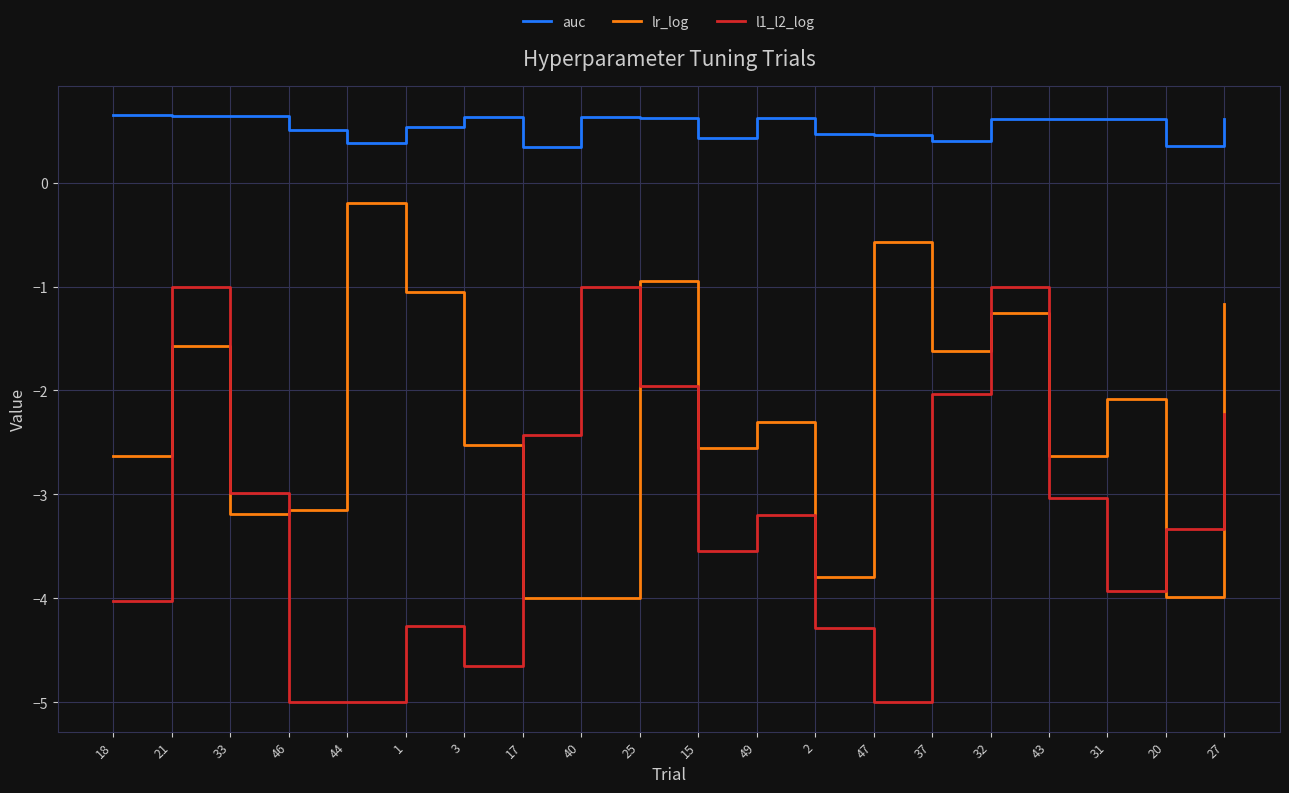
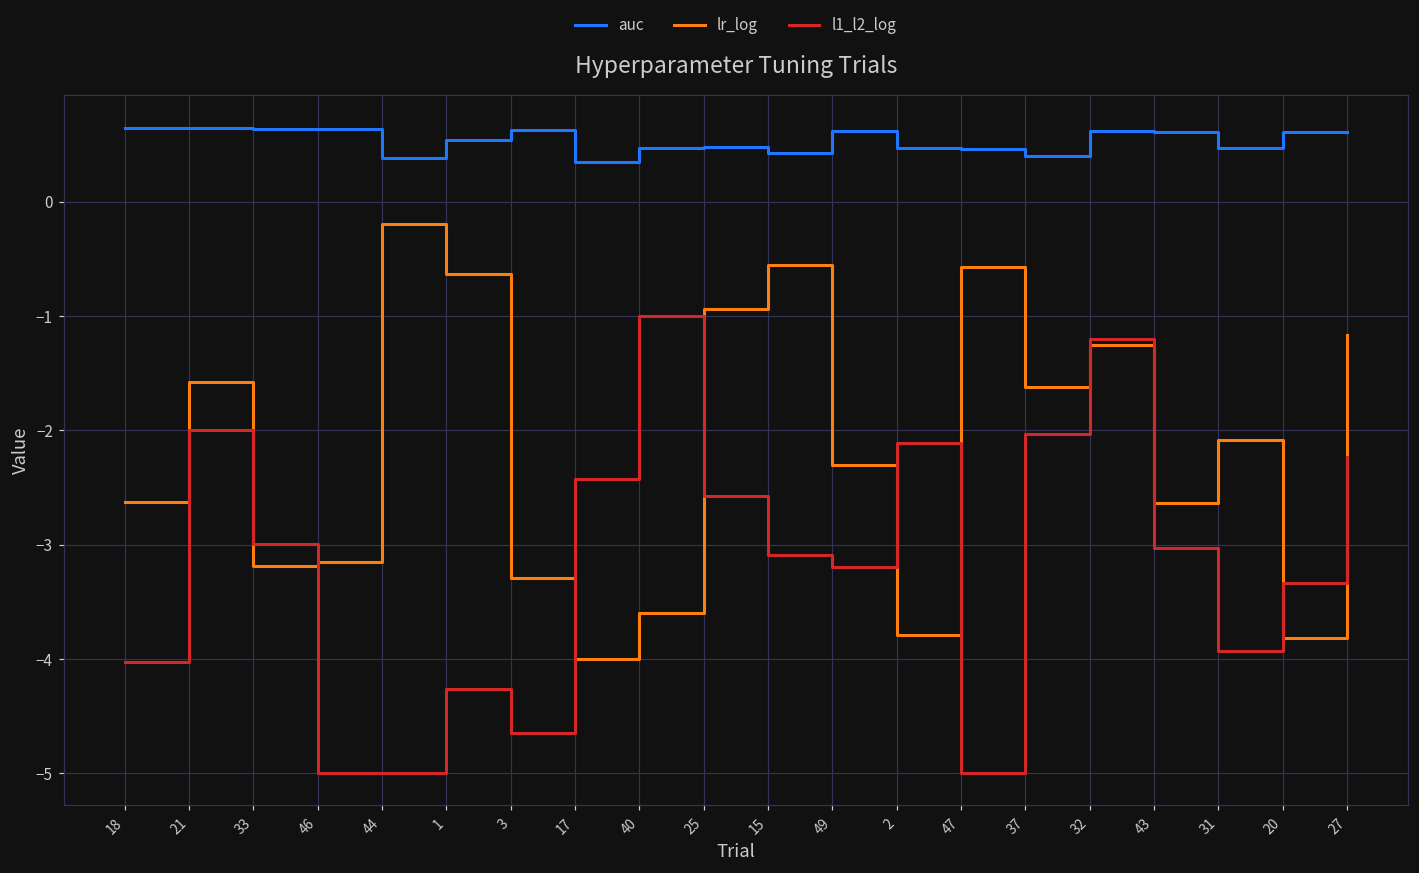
  {
    "auc": {
      "18": 0.65,
      "21": 0.64,
      "33": 0.64,
-     "46": 0.51,
+     "46": 0.63,
      "44": 0.38,
      "1": 0.54,
      "3": 0.63,
      "17": 0.34,
-     "40": 0.63,
-     "25": 0.63,
+     "40": 0.47,
+     "25": 0.48,
      "15": 0.43,
      "49": 0.62,
      "2": 0.47,
      "47": 0.46,
      "37": 0.40,
      "32": 0.61,
      "43": 0.61,
-     "31": 0.61,
-     "20": 0.35,
+     "31": 0.47,
+     "20": 0.61,
      "27": 0.61
    },
    "lr_log": {
      "18": -2.63,
      "21": -1.58,
      "33": -3.19,
      "46": -3.15,
      "44": -0.20,
-     "1": -1.05,
-     "3": -2.52,
+     "1": -0.63,
+     "3": -3.29,
      "17": -4.00,
-     "40": -4.0,
+     "40": -3.6,
      "25": -0.94,
-     "15": -2.55,
+     "15": -0.56,
      "49": -2.30,
      "2": -3.79,
      "47": -0.58,
      "37": -1.62,
      "32": -1.25,
      "43": -2.63,
      "31": -2.09,
-     "20": -3.99,
+     "20": -3.82,
      "27": -1.17
    },
    "l1_l2_log": {
      "18": -4.03,
-     "21": -1,
+     "21": -2,
      "33": -2.99,
      "46": -5.00,
      "44": -5.00,
      "1": -4.27,
      "3": -4.65,
      "17": -2.43,
      "40": -1.00,
-     "25": -1.96,
-     "15": -3.54,
+     "25": -2.57,
+     "15": -3.09,
      "49": -3.20,
-     "2": -4.28,
+     "2": -2.11,
      "47": -5.00,
      "37": -2.03,
-     "32": -1.0,
+     "32": -1.2,
      "43": -3.03,
      "31": -3.93,
      "20": -3.34,
      "27": -2.23
    }
  }
